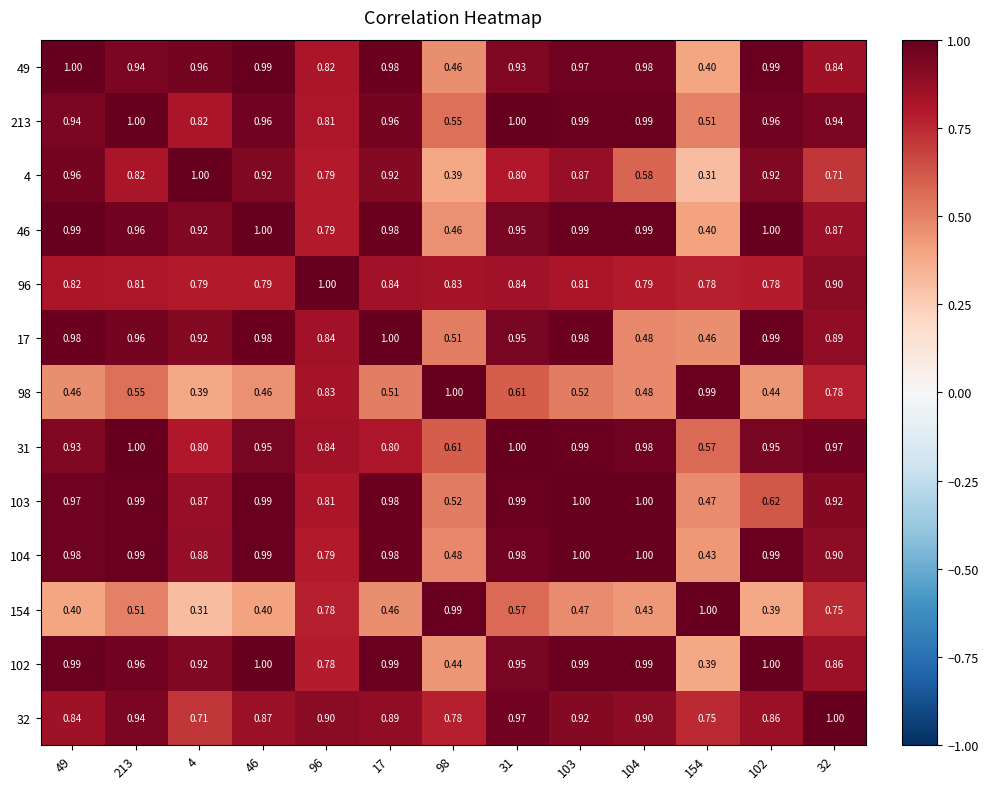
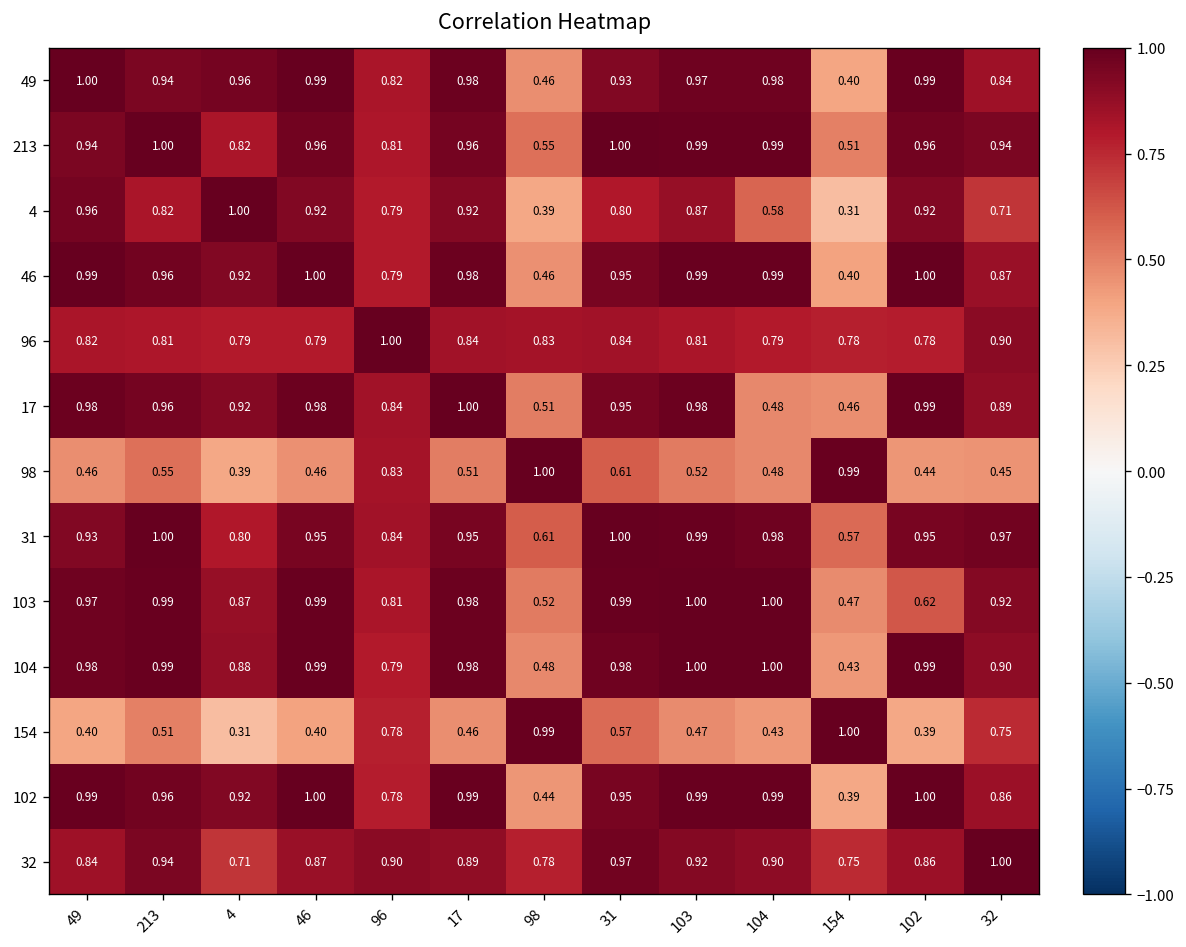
  {
    "49": {
      "49": 1.00,
      "213": 0.94,
      "4": 0.96,
      "46": 0.99,
      "96": 0.82,
      "17": 0.98,
      "98": 0.46,
      "31": 0.93,
      "103": 0.97,
      "104": 0.98,
      "154": 0.40,
      "102": 0.99,
      "32": 0.84
    },
    "213": {
      "49": 0.94,
      "213": 1.00,
      "4": 0.82,
      "46": 0.96,
      "96": 0.81,
      "17": 0.96,
      "98": 0.55,
      "31": 1.00,
      "103": 0.99,
      "104": 0.99,
      "154": 0.51,
      "102": 0.96,
      "32": 0.94
    },
    "4": {
      "49": 0.96,
      "213": 0.82,
      "4": 1.00,
      "46": 0.92,
      "96": 0.79,
      "17": 0.92,
      "98": 0.39,
      "31": 0.80,
      "103": 0.87,
      "104": 0.58,
      "154": 0.31,
      "102": 0.92,
      "32": 0.71
    },
    "46": {
      "49": 0.99,
      "213": 0.96,
      "4": 0.92,
      "46": 1.00,
      "96": 0.79,
      "17": 0.98,
      "98": 0.46,
      "31": 0.95,
      "103": 0.99,
      "104": 0.99,
      "154": 0.40,
      "102": 1.00,
      "32": 0.87
    },
    "96": {
      "49": 0.82,
      "213": 0.81,
      "4": 0.79,
      "46": 0.79,
      "96": 1.00,
      "17": 0.84,
      "98": 0.83,
      "31": 0.84,
      "103": 0.81,
      "104": 0.79,
      "154": 0.78,
      "102": 0.78,
      "32": 0.90
    },
    "17": {
      "49": 0.98,
      "213": 0.96,
      "4": 0.92,
      "46": 0.98,
      "96": 0.84,
      "17": 1.00,
      "98": 0.51,
      "31": 0.95,
      "103": 0.98,
      "104": 0.48,
      "154": 0.46,
      "102": 0.99,
      "32": 0.89
    },
    "98": {
      "49": 0.46,
      "213": 0.55,
      "4": 0.39,
      "46": 0.46,
      "96": 0.83,
      "17": 0.51,
      "98": 1.00,
      "31": 0.61,
      "103": 0.52,
      "104": 0.48,
      "154": 0.99,
      "102": 0.44,
-     "32": 0.78
+     "32": 0.45
    },
    "31": {
      "49": 0.93,
      "213": 1.00,
      "4": 0.80,
      "46": 0.95,
      "96": 0.84,
-     "17": 0.80,
+     "17": 0.95,
      "98": 0.61,
      "31": 1.00,
      "103": 0.99,
      "104": 0.98,
      "154": 0.57,
      "102": 0.95,
      "32": 0.97
    },
    "103": {
      "49": 0.97,
      "213": 0.99,
      "4": 0.87,
      "46": 0.99,
      "96": 0.81,
      "17": 0.98,
      "98": 0.52,
      "31": 0.99,
      "103": 1.00,
      "104": 1.00,
      "154": 0.47,
      "102": 0.62,
      "32": 0.92
    },
    "104": {
      "49": 0.98,
      "213": 0.99,
      "4": 0.88,
      "46": 0.99,
      "96": 0.79,
      "17": 0.98,
      "98": 0.48,
      "31": 0.98,
      "103": 1.00,
      "104": 1.00,
      "154": 0.43,
      "102": 0.99,
      "32": 0.90
    },
    "154": {
      "49": 0.40,
      "213": 0.51,
      "4": 0.31,
      "46": 0.40,
      "96": 0.78,
      "17": 0.46,
      "98": 0.99,
      "31": 0.57,
      "103": 0.47,
      "104": 0.43,
      "154": 1.00,
      "102": 0.39,
      "32": 0.75
    },
    "102": {
      "49": 0.99,
      "213": 0.96,
      "4": 0.92,
      "46": 1.00,
      "96": 0.78,
      "17": 0.99,
      "98": 0.44,
      "31": 0.95,
      "103": 0.99,
      "104": 0.99,
      "154": 0.39,
      "102": 1.00,
      "32": 0.86
    },
    "32": {
      "49": 0.84,
      "213": 0.94,
      "4": 0.71,
      "46": 0.87,
      "96": 0.90,
      "17": 0.89,
      "98": 0.78,
      "31": 0.97,
      "103": 0.92,
      "104": 0.90,
      "154": 0.75,
      "102": 0.86,
      "32": 1.00
    }
  }
